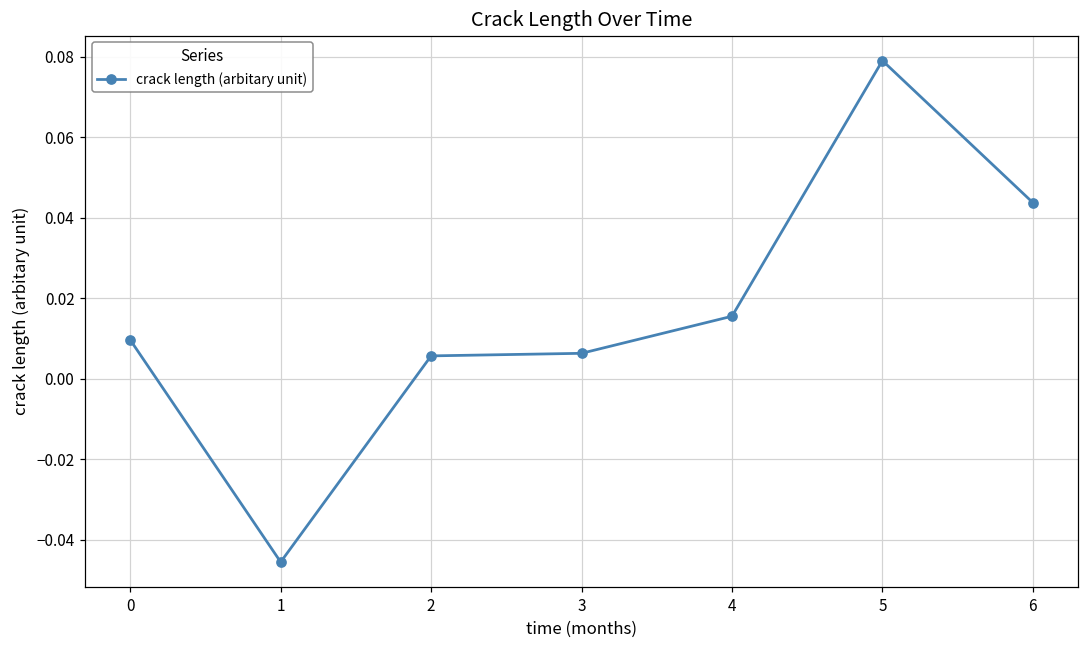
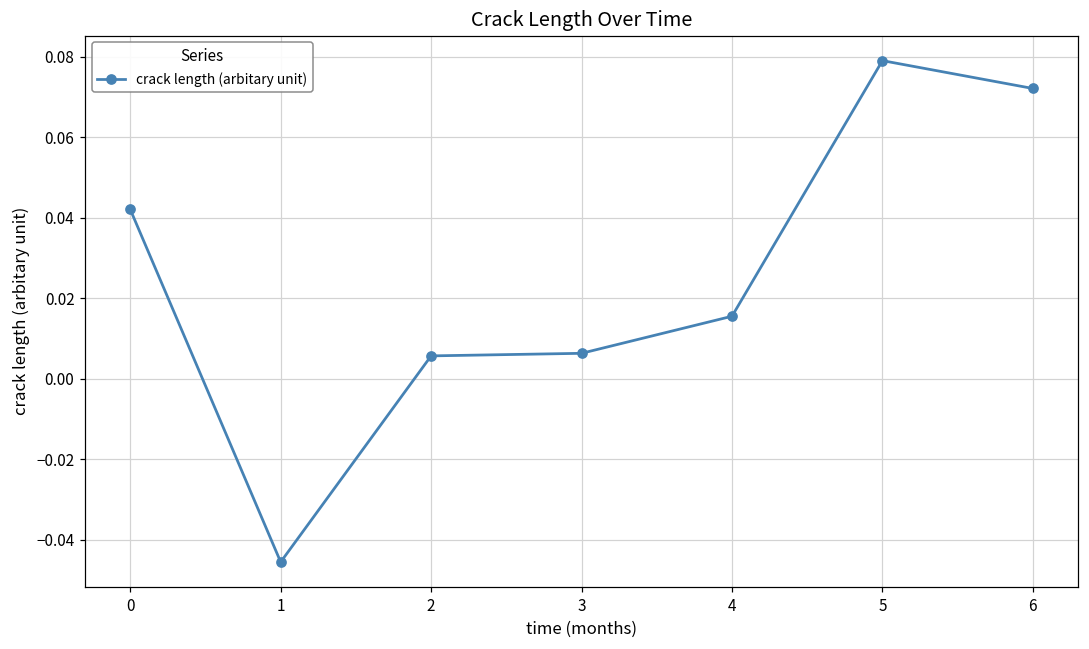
  {
-   "0": 0.010,
+   "0": 0.042,
    "1": -0.046,
    "2": 0.006,
    "3": 0.006,
    "4": 0.015,
    "5": 0.079,
-   "6": 0.044
+   "6": 0.072
  }
